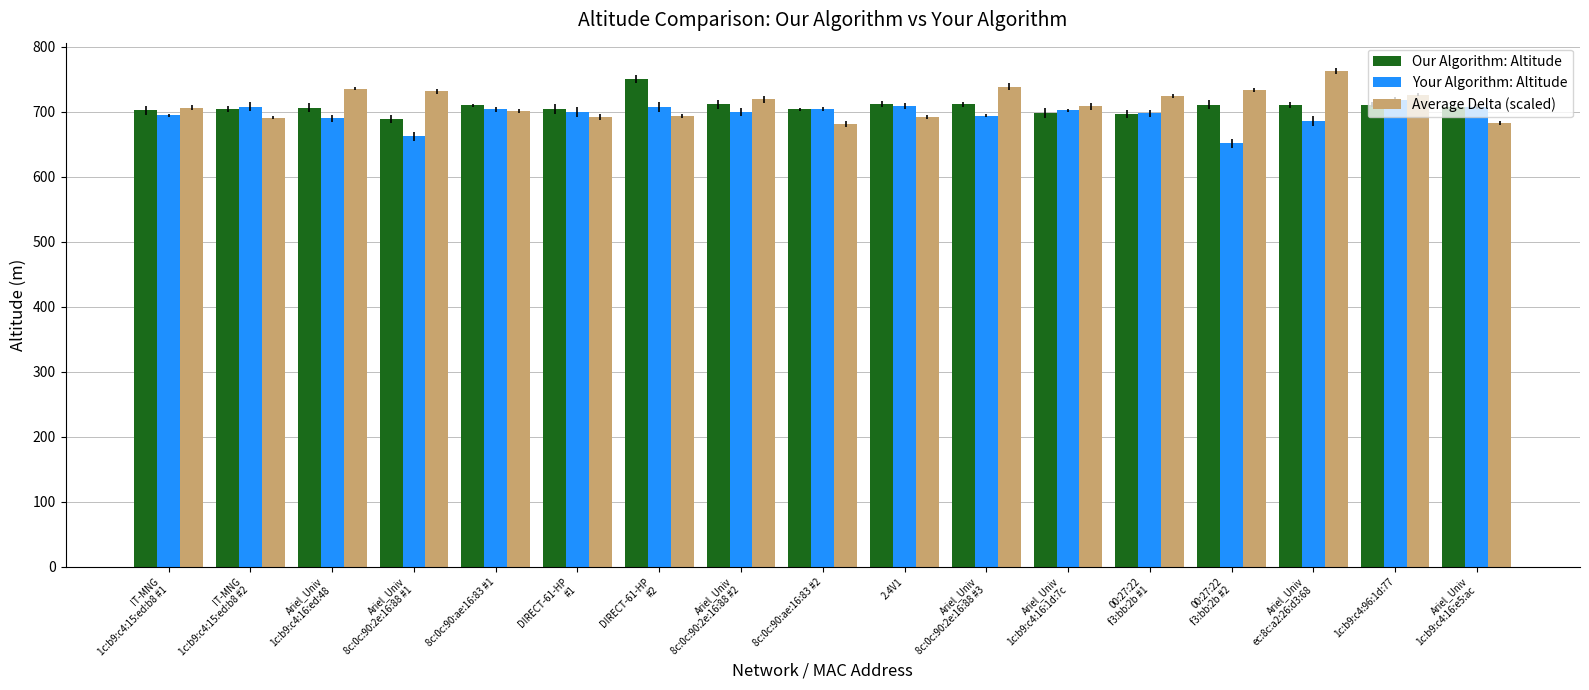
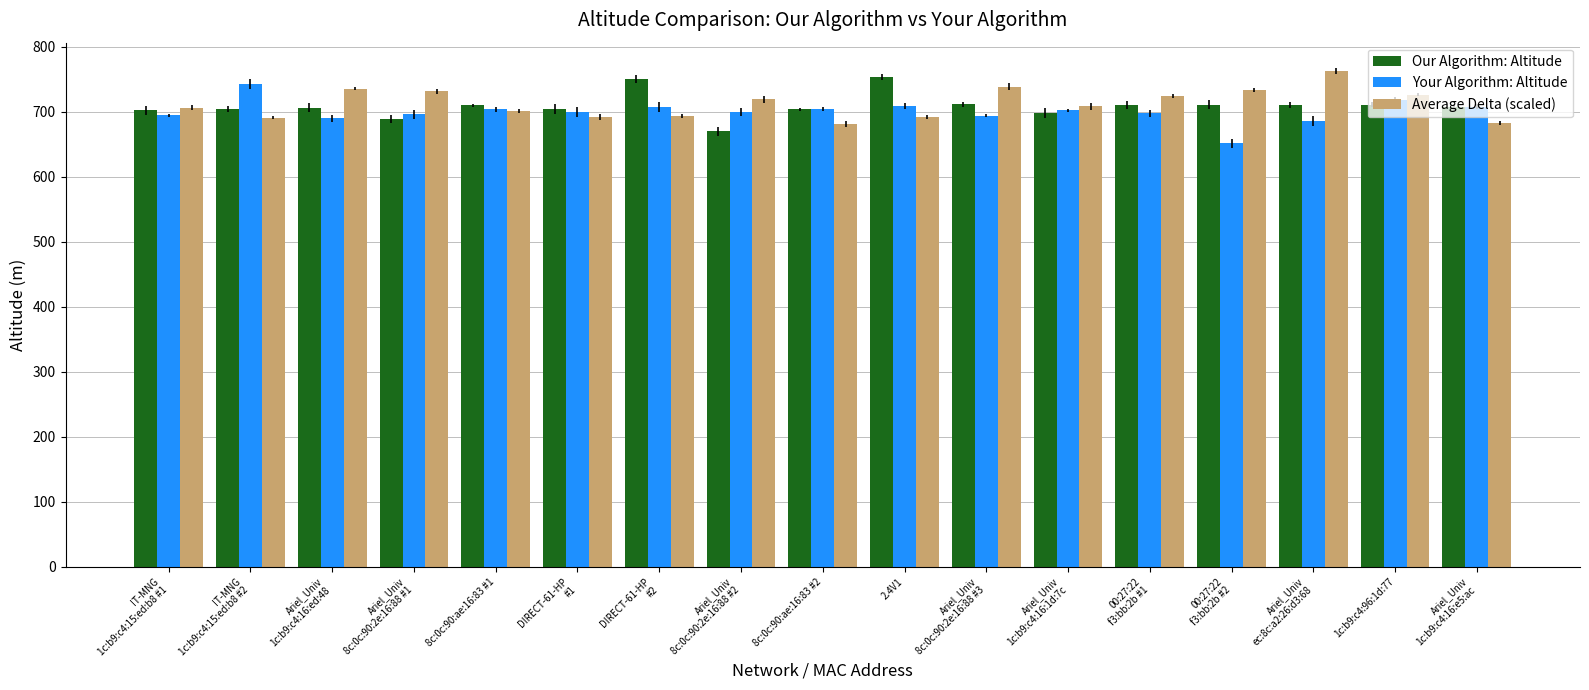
  {
    "Our Algorithm: Altitude": {
      "IT-MNG 1c:b9:c4:15:ed:b8 #1": 700,
      "IT-MNG 1c:b9:c4:15:ed:b8 #2": 700,
      "Ariel_Univ 1c:b9:c4:16:ed:48": 710,
      "Ariel_Univ 8c:0c:90:2e:16:88 #1": 690,
      "8c:0c:90:ae:16:83 #1": 710,
      "DIRECT-61-HP #1": 700,
      "DIRECT-61-HP #2": 750,
-     "Ariel_Univ 8c:0c:90:2e:16:88 #2": 710,
+     "Ariel_Univ 8c:0c:90:2e:16:88 #2": 670,
      "8c:0c:90:ae:16:83 #2": 700,
-     "2.4V1": 710,
+     "2.4V1": 750,
      "Ariel_Univ 8c:0c:90:2e:16:88 #3": 710,
      "Ariel_Univ 1c:b9:c4:16:1d:7c": 700,
-     "00:27:22 f3:bb:2b #1": 700,
+     "00:27:22 f3:bb:2b #1": 710,
      "00:27:22 f3:bb:2b #2": 710,
      "Ariel_Univ ec:8c:a2:26:d3:68": 710
    },
    "Your Algorithm: Altitude": {
      "IT-MNG 1c:b9:c4:15:ed:b8 #1": 690,
-     "IT-MNG 1c:b9:c4:15:ed:b8 #2": 710,
+     "IT-MNG 1c:b9:c4:15:ed:b8 #2": 740,
      "Ariel_Univ 1c:b9:c4:16:ed:48": 690,
-     "Ariel_Univ 8c:0c:90:2e:16:88 #1": 660,
+     "Ariel_Univ 8c:0c:90:2e:16:88 #1": 700,
      "8c:0c:90:ae:16:83 #1": 700,
      "DIRECT-61-HP #1": 700,
      "DIRECT-61-HP #2": 710,
      "Ariel_Univ 8c:0c:90:2e:16:88 #2": 700,
      "8c:0c:90:ae:16:83 #2": 700,
      "2.4V1": 710,
      "Ariel_Univ 8c:0c:90:2e:16:88 #3": 690,
      "Ariel_Univ 1c:b9:c4:16:1d:7c": 700,
      "00:27:22 f3:bb:2b #1": 700,
      "00:27:22 f3:bb:2b #2": 650,
      "Ariel_Univ ec:8c:a2:26:d3:68": 690
    },
    "Average Delta (scaled)": {
      "IT-MNG 1c:b9:c4:15:ed:b8 #1": 710,
      "IT-MNG 1c:b9:c4:15:ed:b8 #2": 690,
      "Ariel_Univ 1c:b9:c4:16:ed:48": 740,
      "Ariel_Univ 8c:0c:90:2e:16:88 #1": 730,
      "8c:0c:90:ae:16:83 #1": 700,
      "DIRECT-61-HP #1": 690,
      "DIRECT-61-HP #2": 690,
      "Ariel_Univ 8c:0c:90:2e:16:88 #2": 720,
      "8c:0c:90:ae:16:83 #2": 680,
      "2.4V1": 690,
      "Ariel_Univ 8c:0c:90:2e:16:88 #3": 740,
      "Ariel_Univ 1c:b9:c4:16:1d:7c": 710,
      "00:27:22 f3:bb:2b #1": 720,
      "00:27:22 f3:bb:2b #2": 730,
      "Ariel_Univ ec:8c:a2:26:d3:68": 760,
      "Ariel_Univ 1c:b9:c4:16:e5:ac": 680
    }
  }
